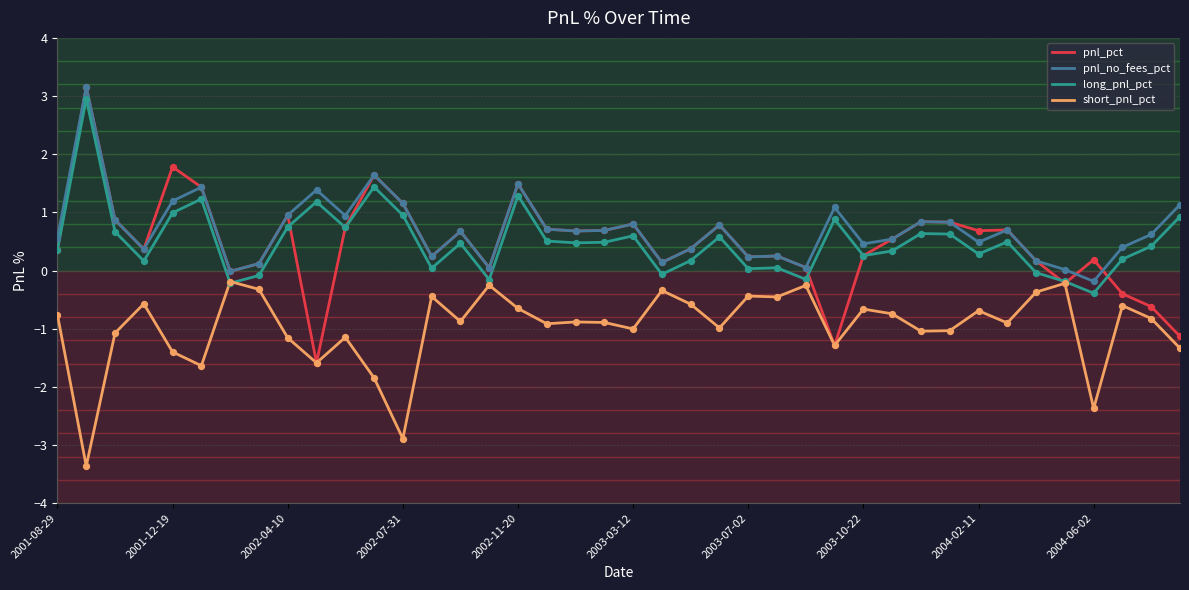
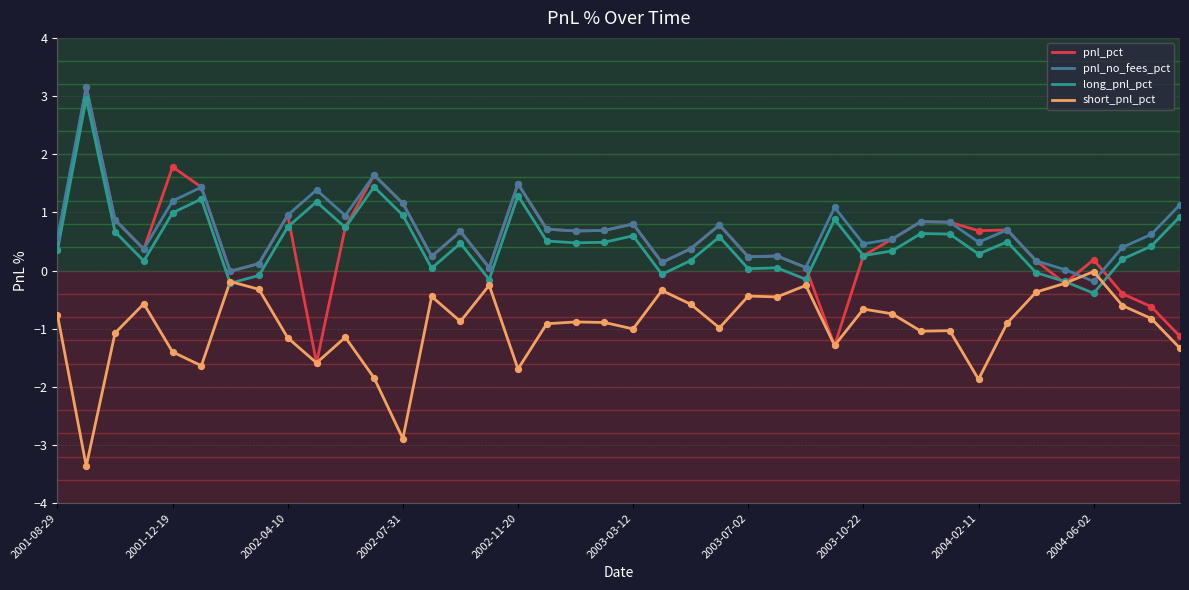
  {
    "pnl_pct": {
      "2001-12-19": 1.8,
      "2004-02-11": 0.7,
      "2004-06-02": 0.2
    },
    "short_pnl_pct": {
      "2001-08-29": -0.8,
      "2001-12-19": -1.4,
      "2002-04-10": -1.2,
      "2002-07-31": -2.9,
-     "2002-11-20": -0.7,
+     "2002-11-20": -1.7,
      "2003-03-12": -1.0,
      "2003-07-02": -0.4,
      "2003-10-22": -0.7,
-     "2004-02-11": -0.7,
-     "2004-06-02": -2.4
+     "2004-02-11": -1.9,
+     "2004-06-02": 0.0
    }
  }
